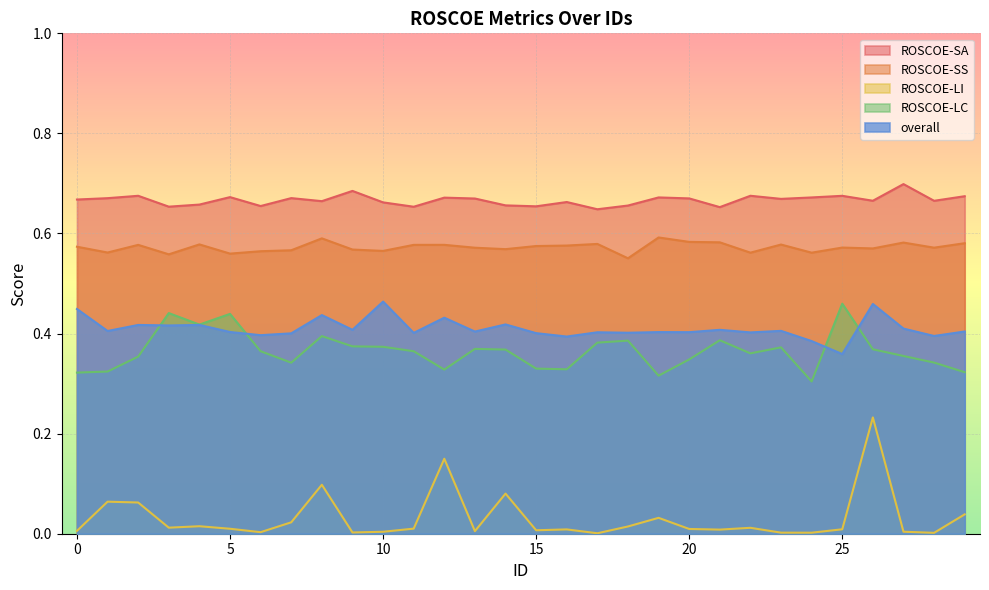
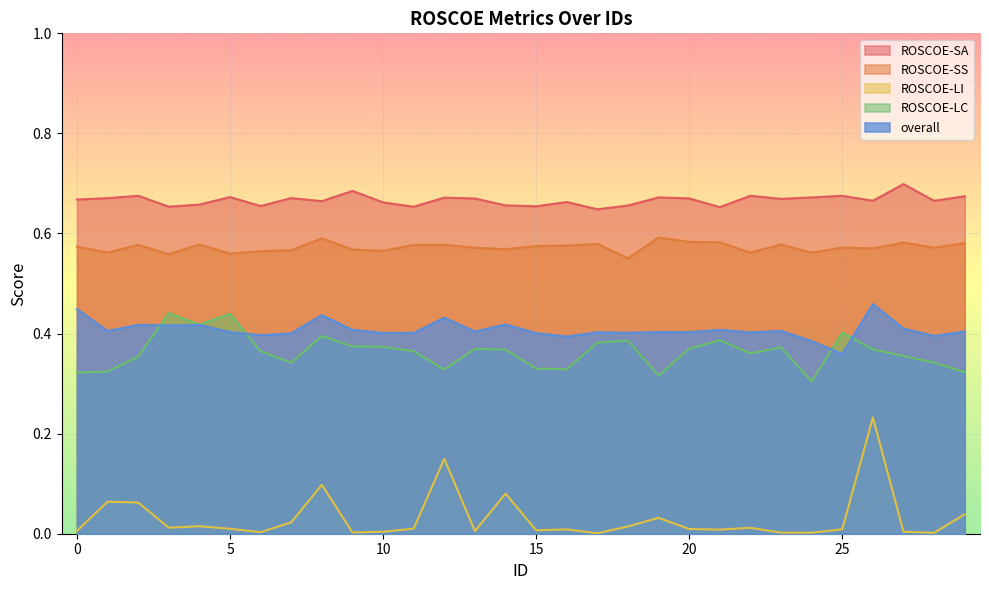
  {
    "ROSCOE-LC": {
      "0": 0.32,
      "5": 0.44,
      "10": 0.37,
      "15": 0.33,
-     "20": 0.35,
-     "25": 0.46
+     "20": 0.37,
+     "25": 0.40
    },
    "overall": {
      "0": 0.45,
      "5": 0.40,
-     "10": 0.46,
+     "10": 0.40,
      "15": 0.40,
      "20": 0.40,
      "25": 0.36
    }
  }
